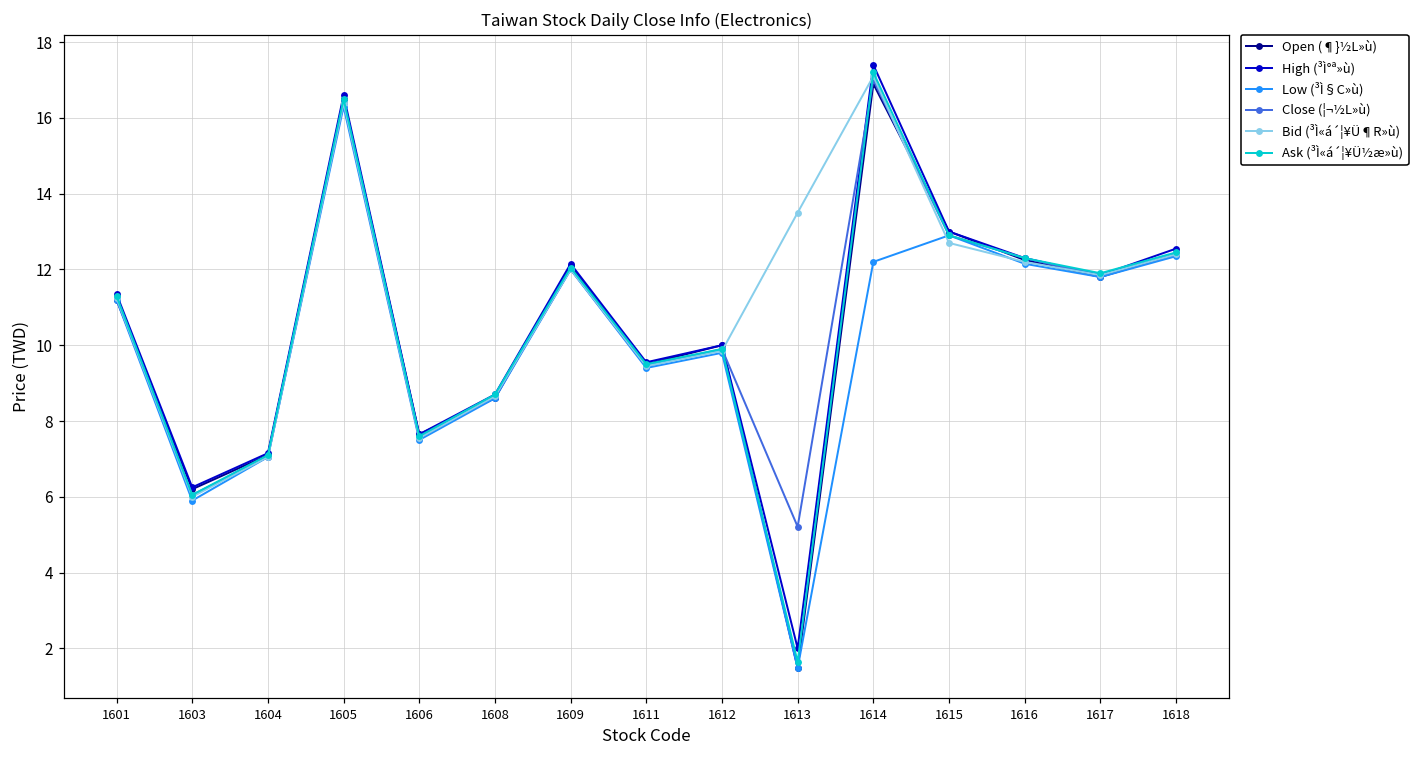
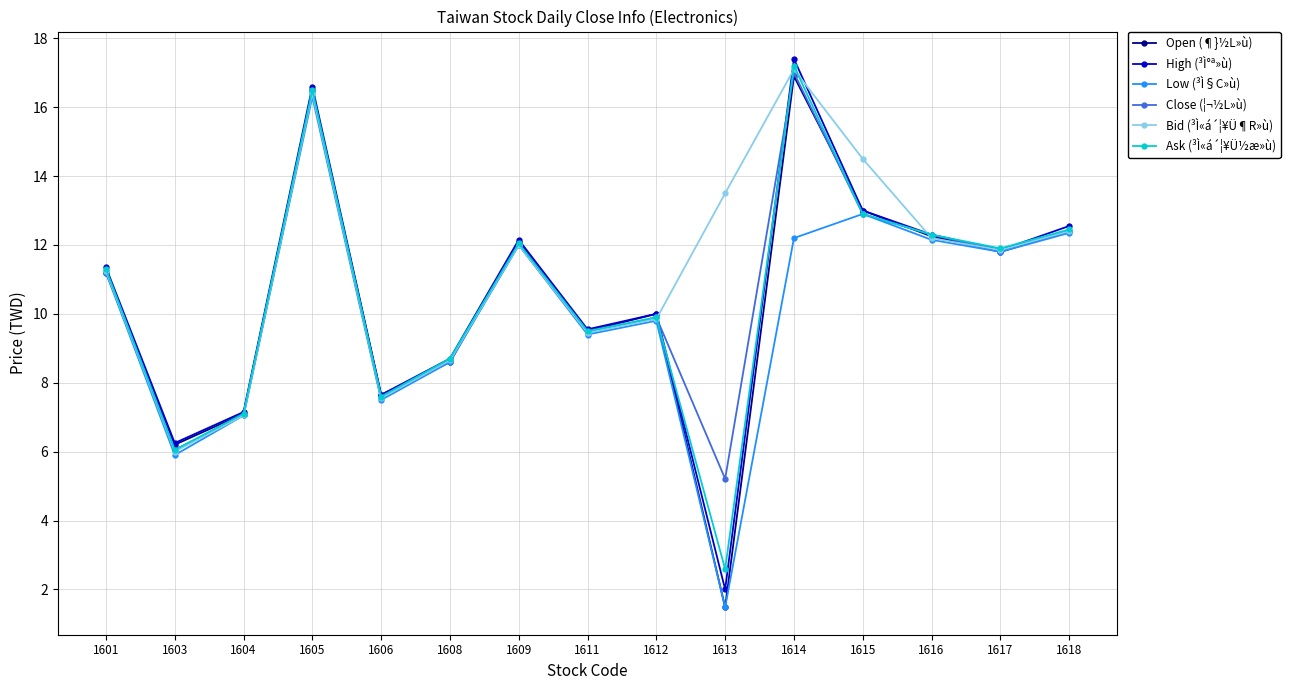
  {
    "Open (¶}½L»ù)": {
      "1614": 16.9
    },
    "High (³Ì°ª»ù)": {
      "1605": 16.6,
      "1613": 2.0,
      "1614": 17.4,
      "1618": 12.6
    },
    "Low (³Ì§C»ù)": {
      "1603": 5.9,
      "1605": 16.3,
      "1614": 12.2
    },
    "Close (¦¬½L»ù)": {
      "1613": 5.2,
      "1614": 17.0
    },
    "Bid (³Ì«á´¦¥Ü¶R»ù)": {
      "1613": 13.5,
      "1614": 17.1,
-     "1615": 12.7
+     "1615": 14.5
    },
    "Ask (³Ì«á´¦¥Ü½æ»ù)": {
-     "1613": 1.6,
+     "1613": 2.6,
      "1614": 17.2
    }
  }
